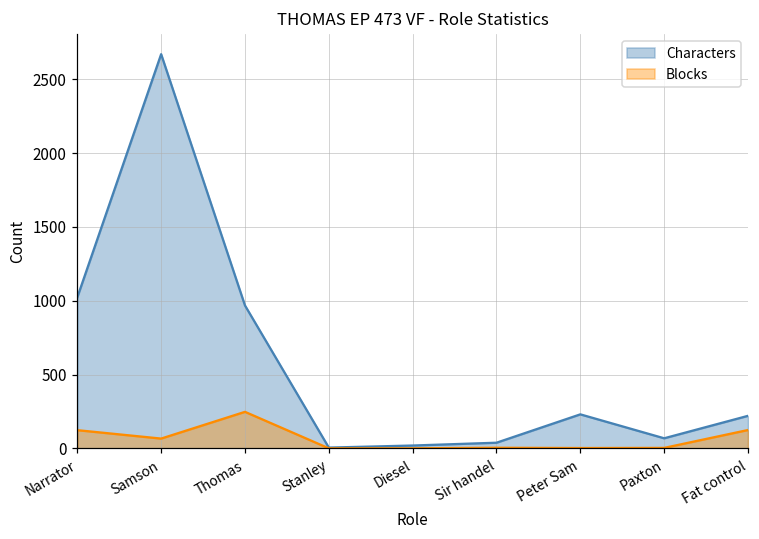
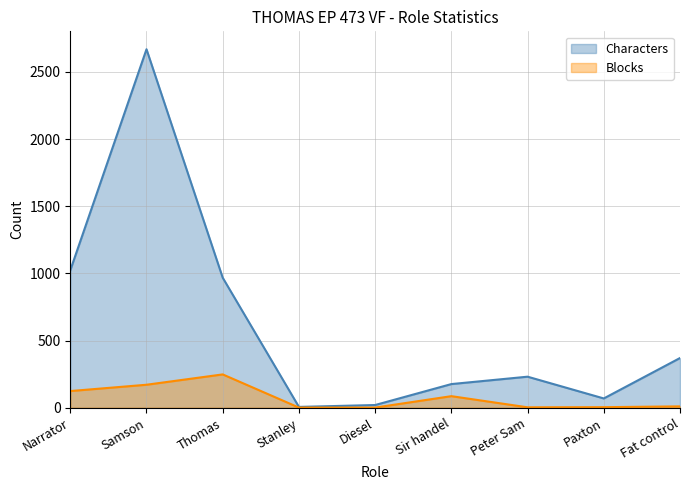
  {
    "Characters": {
      "Narrator": 1020,
      "Samson": 2670,
      "Thomas": 970,
      "Diesel": 20,
-     "Sir handel": 40,
+     "Sir handel": 180,
      "Peter Sam": 230,
      "Paxton": 70,
-     "Fat control": 220
+     "Fat control": 370
    },
    "Blocks": {
      "Narrator": 120,
-     "Samson": 70,
+     "Samson": 170,
      "Thomas": 250,
      "Diesel": 0,
-     "Sir handel": 10,
+     "Sir handel": 90,
      "Peter Sam": 0,
      "Paxton": 0,
-     "Fat control": 130
+     "Fat control": 10
    }
  }
